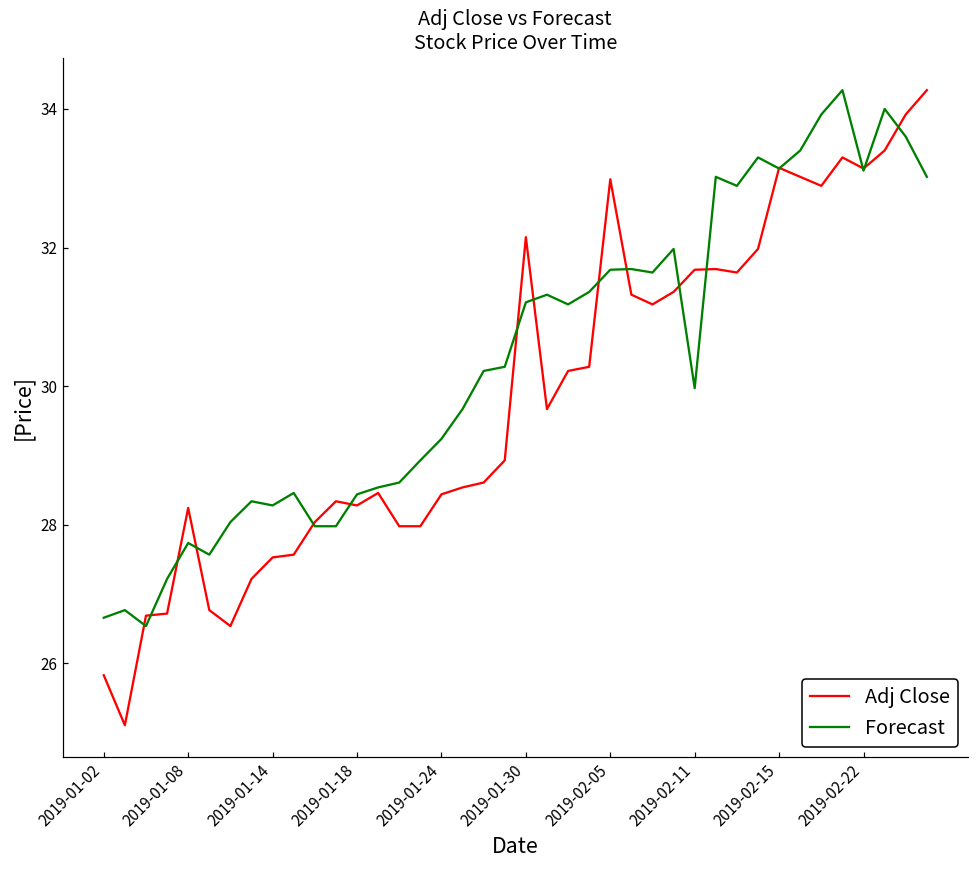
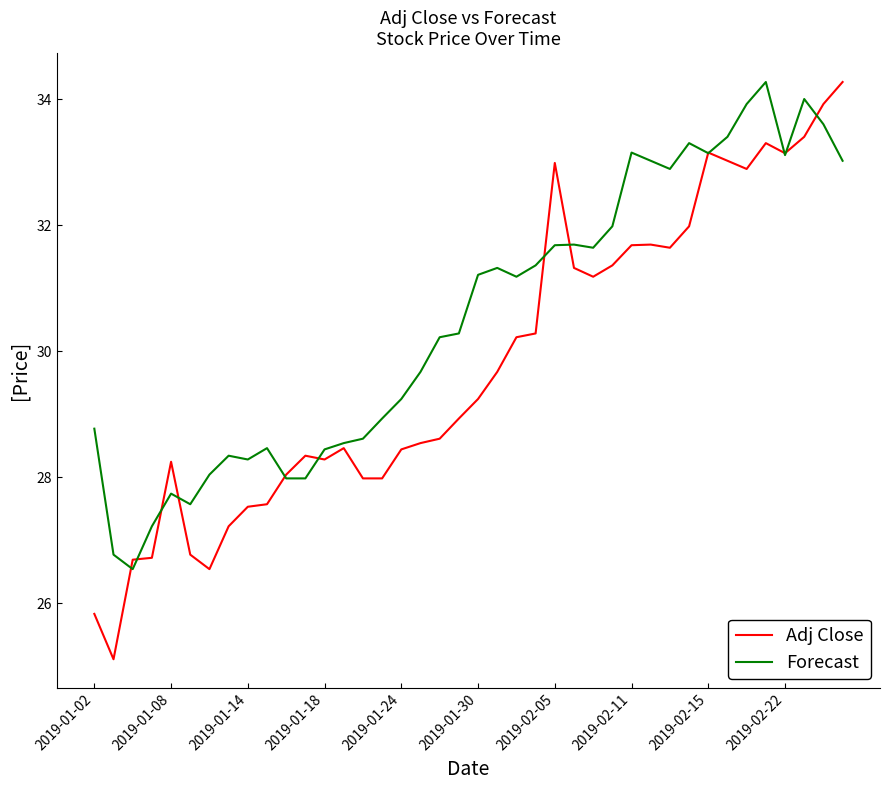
  {
    "Adj Close": {
      "2019-01-02": 25.8,
      "2019-01-08": 28.2,
      "2019-01-14": 27.5,
      "2019-01-18": 28.3,
      "2019-01-24": 28.4,
-     "2019-01-30": 32.1,
+     "2019-01-30": 29.2,
      "2019-02-05": 33.0,
      "2019-02-11": 31.7
    },
    "Forecast": {
-     "2019-01-02": 26.7,
+     "2019-01-02": 28.8,
      "2019-01-08": 27.7,
      "2019-01-14": 28.3,
      "2019-01-18": 28.4,
      "2019-01-24": 29.2,
      "2019-01-30": 31.2,
      "2019-02-05": 31.7,
-     "2019-02-11": 30.0
+     "2019-02-11": 33.2
    }
  }
